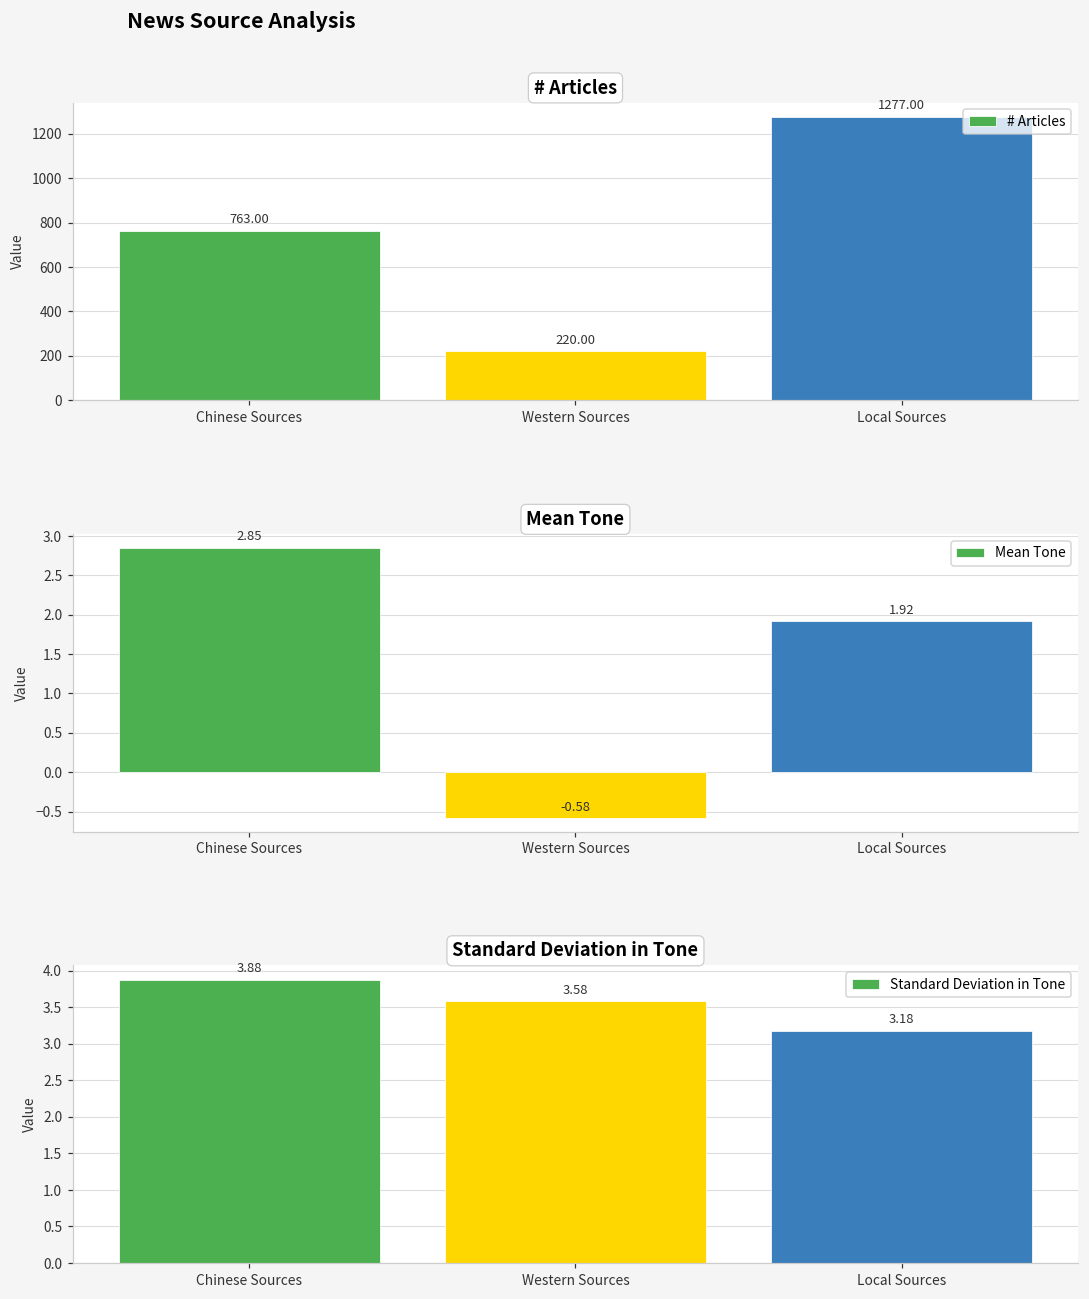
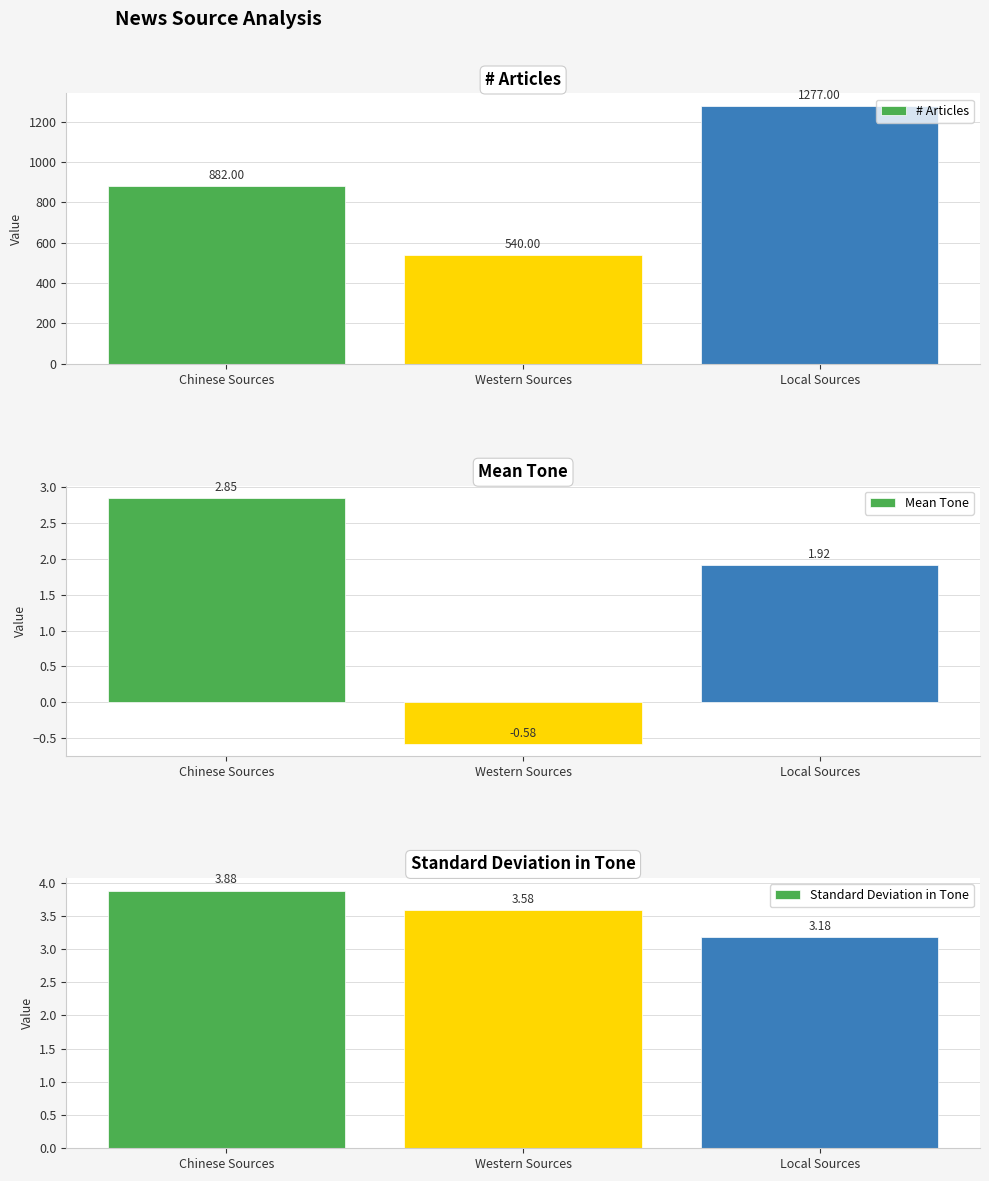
  {
    "# Articles": {
-     "Chinese Sources": 763.00,
-     "Western Sources": 220.00,
+     "Chinese Sources": 882.00,
+     "Western Sources": 540.00,
      "Local Sources": 1277.00
    },
    "Mean Tone": {
      "Chinese Sources": 2.85,
      "Western Sources": -0.58,
      "Local Sources": 1.92
    },
    "Standard Deviation in Tone": {
      "Chinese Sources": 3.88,
      "Western Sources": 3.58,
      "Local Sources": 3.18
    }
  }
